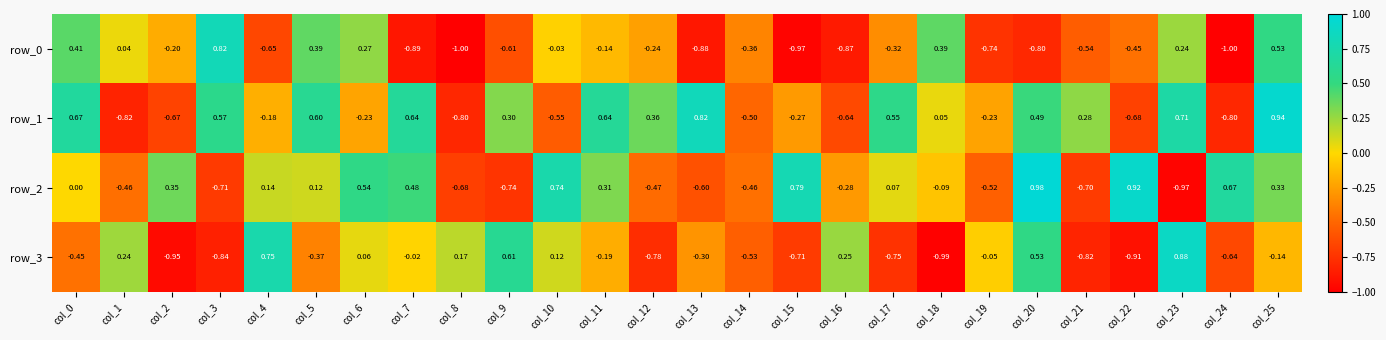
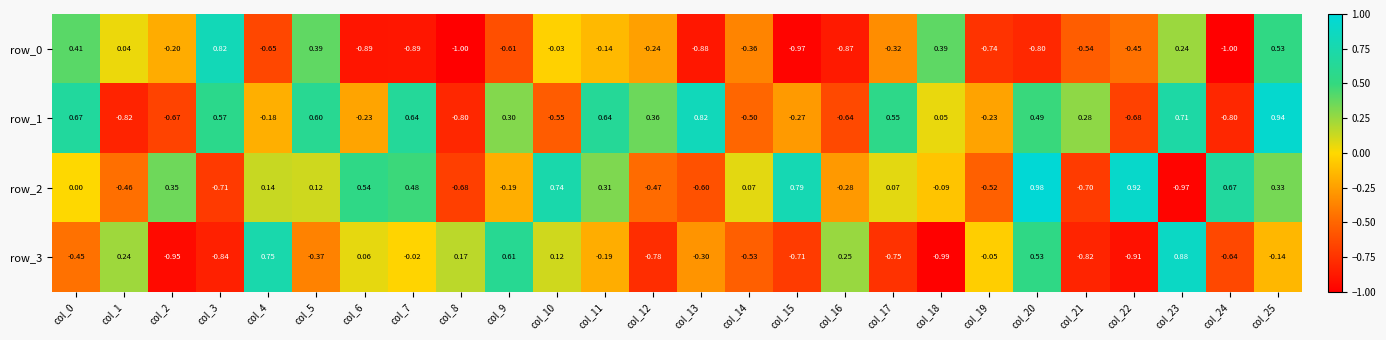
  {
    "row_0": {
      "col_0": 0.41,
      "col_1": 0.04,
      "col_2": -0.20,
      "col_3": 0.82,
      "col_4": -0.65,
      "col_5": 0.39,
-     "col_6": 0.27,
+     "col_6": -0.89,
      "col_7": -0.89,
      "col_8": -1.00,
      "col_9": -0.61,
      "col_10": -0.03,
      "col_11": -0.14,
      "col_12": -0.24,
      "col_13": -0.88,
      "col_14": -0.36,
      "col_15": -0.97,
      "col_16": -0.87,
      "col_17": -0.32,
      "col_18": 0.39,
      "col_19": -0.74,
      "col_20": -0.80,
      "col_21": -0.54,
      "col_22": -0.45,
      "col_23": 0.24,
      "col_24": -1.00,
      "col_25": 0.53
    },
    "row_1": {
      "col_0": 0.67,
      "col_1": -0.82,
      "col_2": -0.67,
      "col_3": 0.57,
      "col_4": -0.18,
      "col_5": 0.60,
      "col_6": -0.23,
      "col_7": 0.64,
      "col_8": -0.80,
      "col_9": 0.30,
      "col_10": -0.55,
      "col_11": 0.64,
      "col_12": 0.36,
      "col_13": 0.82,
      "col_14": -0.50,
      "col_15": -0.27,
      "col_16": -0.64,
      "col_17": 0.55,
      "col_18": 0.05,
      "col_19": -0.23,
      "col_20": 0.49,
      "col_21": 0.28,
      "col_22": -0.68,
      "col_23": 0.71,
      "col_24": -0.80,
      "col_25": 0.94
    },
    "row_2": {
      "col_0": 0.00,
      "col_1": -0.46,
      "col_2": 0.35,
      "col_3": -0.71,
      "col_4": 0.14,
      "col_5": 0.12,
      "col_6": 0.54,
      "col_7": 0.48,
      "col_8": -0.68,
-     "col_9": -0.74,
+     "col_9": -0.19,
      "col_10": 0.74,
      "col_11": 0.31,
      "col_12": -0.47,
      "col_13": -0.60,
-     "col_14": -0.46,
+     "col_14": 0.07,
      "col_15": 0.79,
      "col_16": -0.28,
      "col_17": 0.07,
      "col_18": -0.09,
      "col_19": -0.52,
      "col_20": 0.98,
      "col_21": -0.70,
      "col_22": 0.92,
      "col_23": -0.97,
      "col_24": 0.67,
      "col_25": 0.33
    },
    "row_3": {
      "col_0": -0.45,
      "col_1": 0.24,
      "col_2": -0.95,
      "col_3": -0.84,
      "col_4": 0.75,
      "col_5": -0.37,
      "col_6": 0.06,
      "col_7": -0.02,
      "col_8": 0.17,
      "col_9": 0.61,
      "col_10": 0.12,
      "col_11": -0.19,
      "col_12": -0.78,
      "col_13": -0.30,
      "col_14": -0.53,
      "col_15": -0.71,
      "col_16": 0.25,
      "col_17": -0.75,
      "col_18": -0.99,
      "col_19": -0.05,
      "col_20": 0.53,
      "col_21": -0.82,
      "col_22": -0.91,
      "col_23": 0.88,
      "col_24": -0.64,
      "col_25": -0.14
    }
  }
